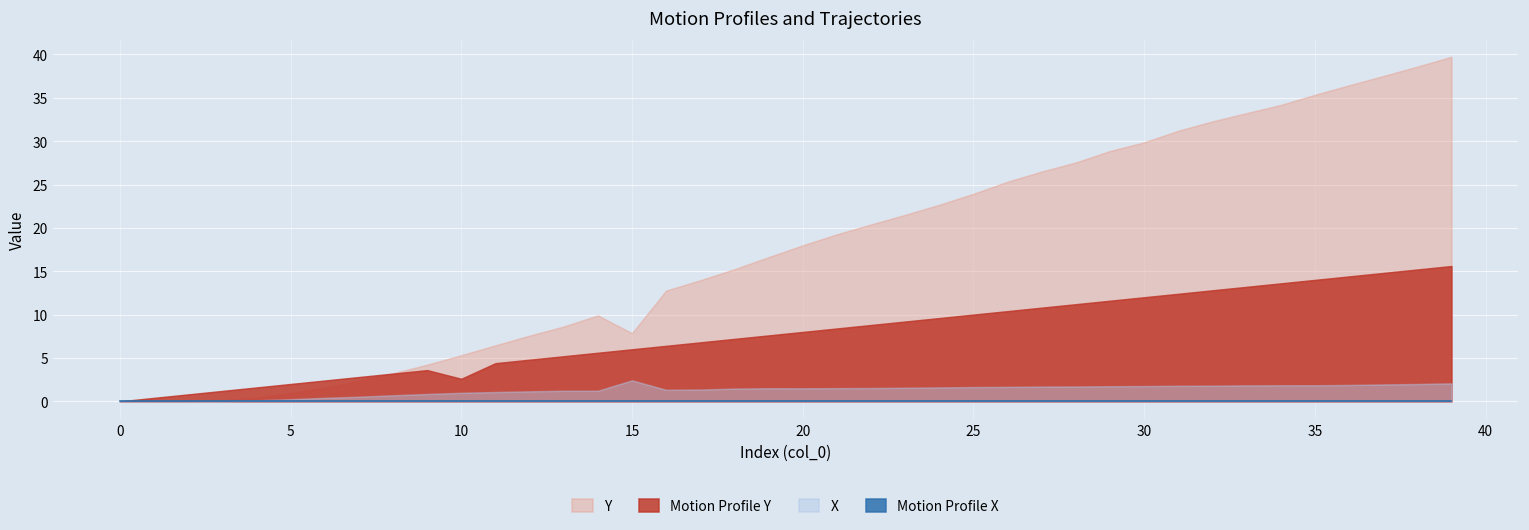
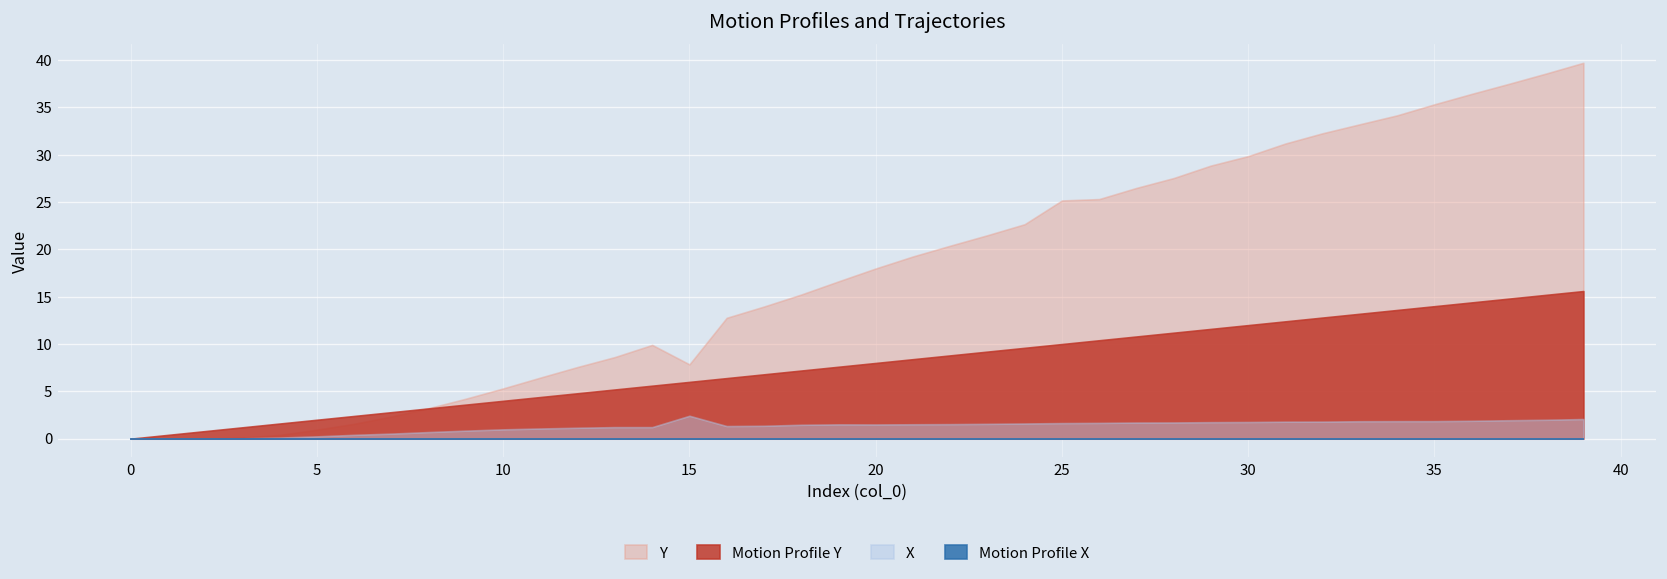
  {
    "Y": {
      "5": 1,
      "10": 5,
      "15": 8,
      "20": 18,
-     "25": 24,
+     "25": 25,
      "30": 30,
      "35": 35
    },
    "Motion Profile Y": {
      "5": 2,
-     "10": 3,
+     "10": 4,
      "15": 6,
      "20": 8,
      "25": 10,
      "30": 12,
      "35": 14
    },
    "X": {
      "10": 1,
      "15": 2,
      "20": 2,
      "25": 2,
      "30": 2,
      "35": 2
    },
    "Motion Profile X": {
      "10": 0,
      "15": 0,
      "20": 0,
      "25": 0,
      "30": 0,
      "35": 0
    }
  }
